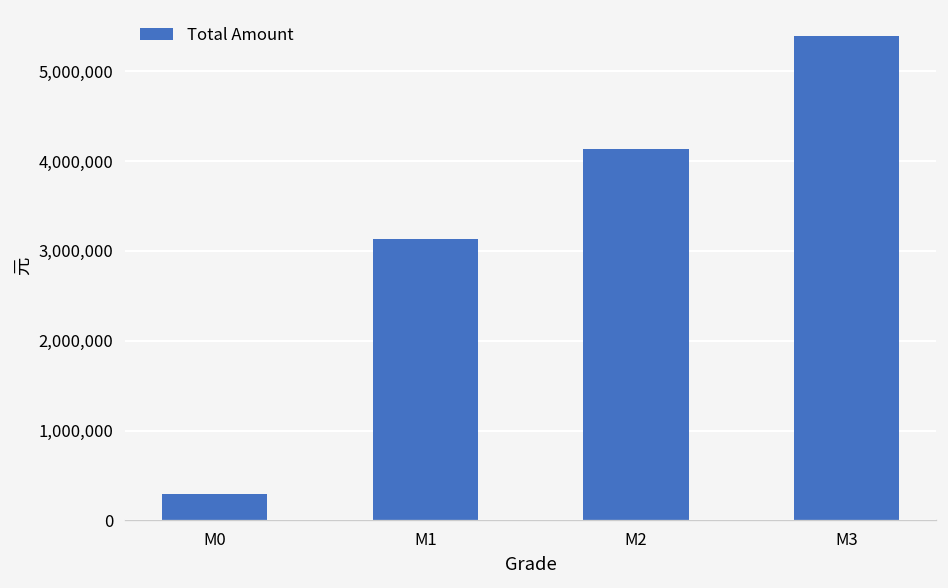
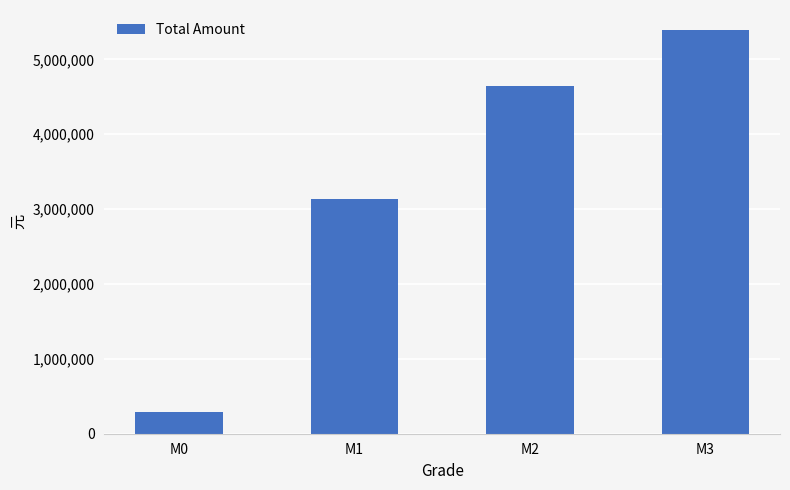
  {
    "M0": "300,000",
    "M1": "3,100,000",
-   "M2": "4,100,000",
+   "M2": "4,600,000",
    "M3": "5,400,000"
  }
